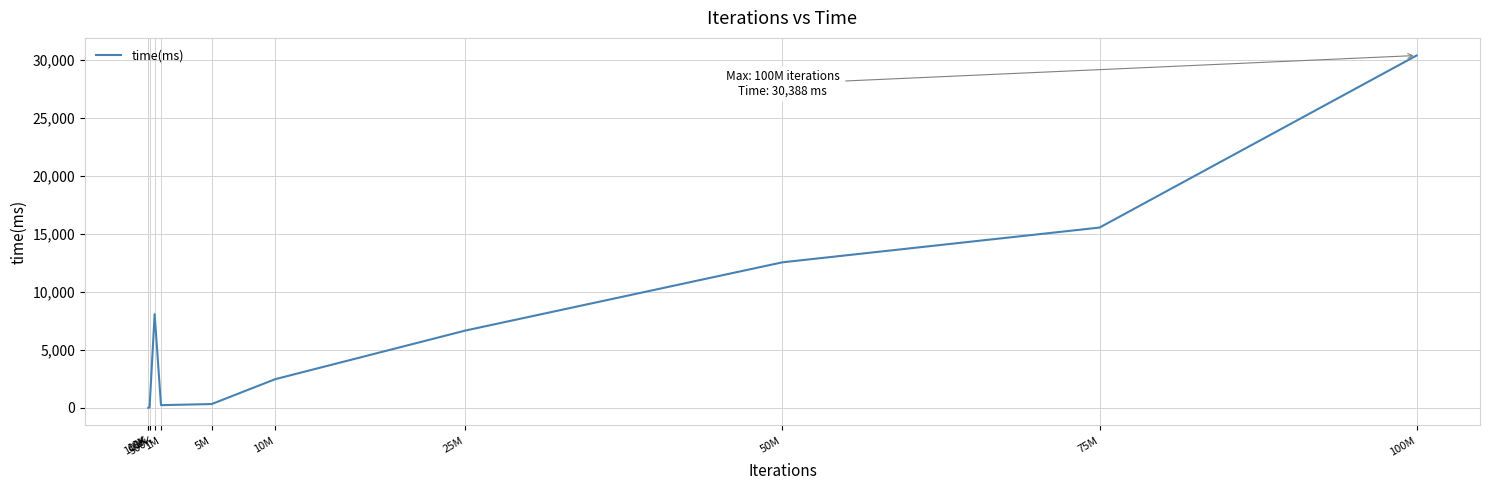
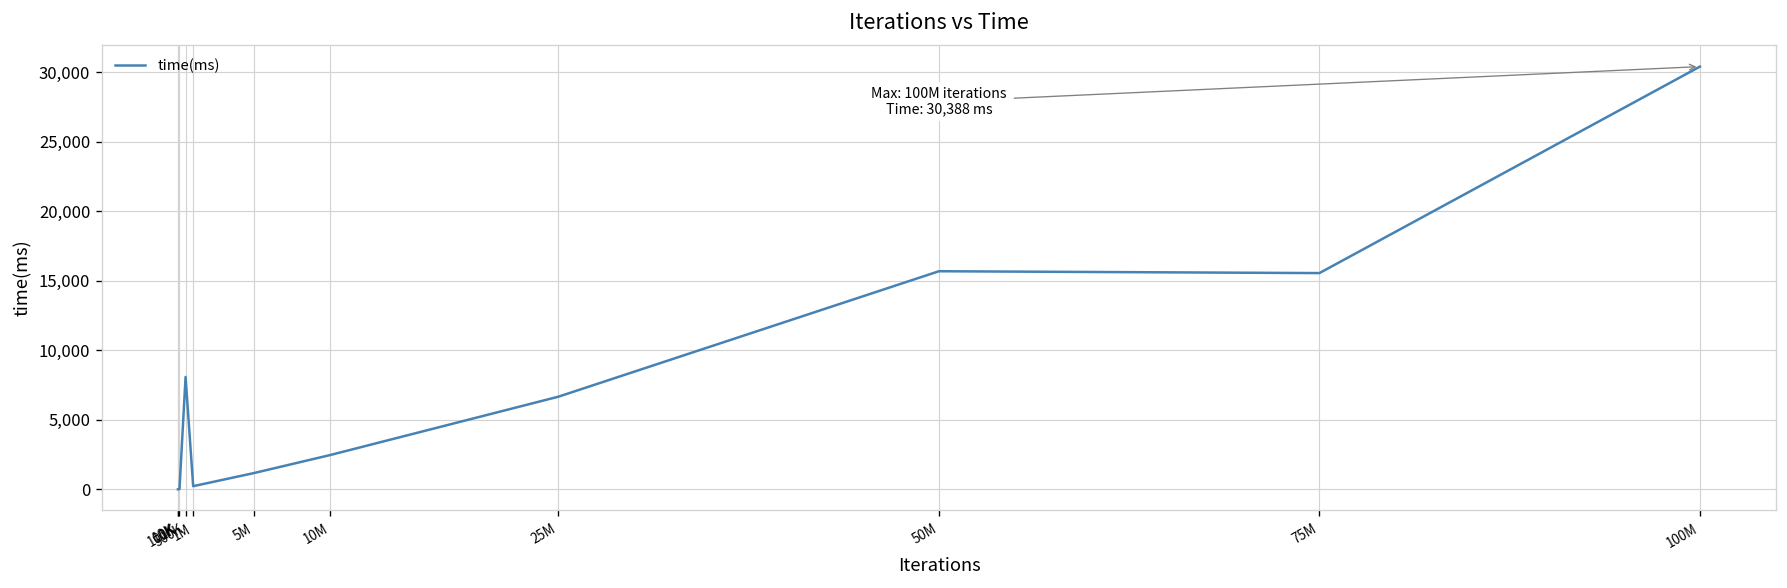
  {
    "1K": "0",
    "10K": "0",
    "100K": "0",
    "500K": "8,100",
    "1M": "200",
-   "5M": "300",
+   "5M": "1,200",
    "10M": "2,500",
    "25M": "6,700",
-   "50M": "12,600",
+   "50M": "15,700",
    "75M": "15,500"
  }
